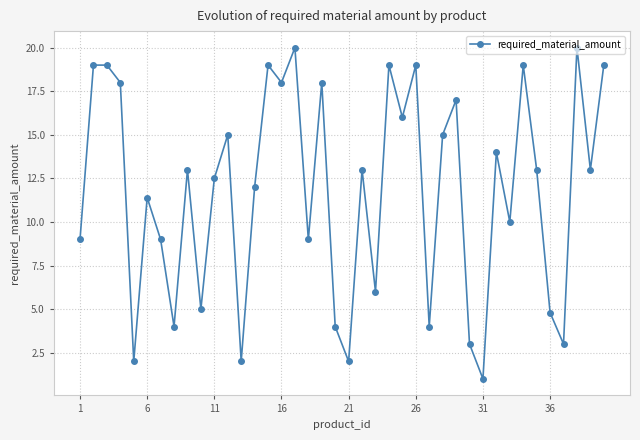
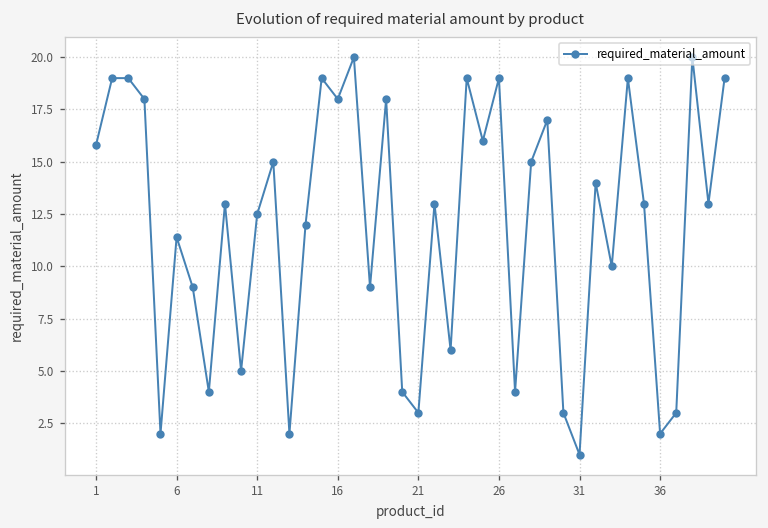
  {
-   "1": 9.0,
+   "1": 15.8,
    "6": 11.4,
    "11": 12.5,
    "16": 18.0,
-   "21": 2,
+   "21": 3,
    "26": 19.0,
    "31": 1.0,
-   "36": 4.8
+   "36": 2.0
  }
